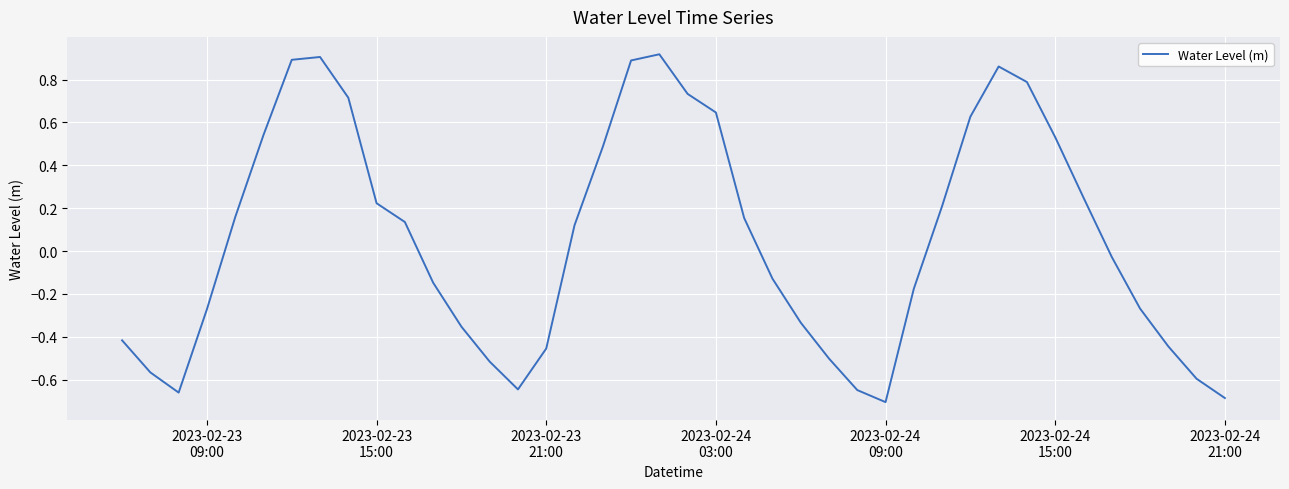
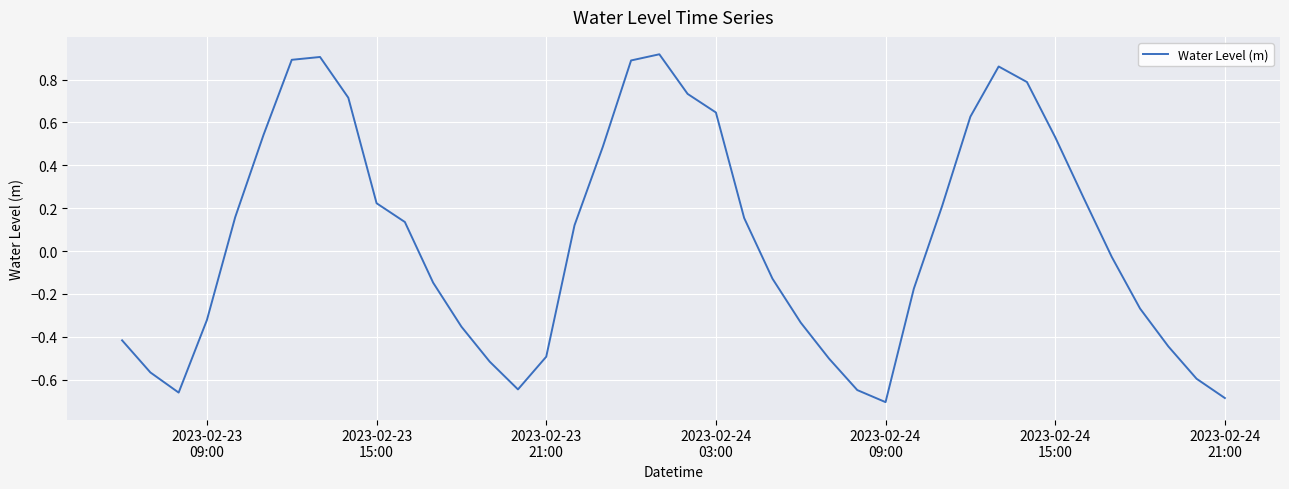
  {
-   "2023-02-23 09:00": -0.27,
+   "2023-02-23 09:00": -0.32,
    "2023-02-23 15:00": 0.22,
-   "2023-02-23 21:00": -0.46,
+   "2023-02-23 21:00": -0.49,
    "2023-02-24 03:00": 0.65,
    "2023-02-24 09:00": -0.71,
    "2023-02-24 15:00": 0.53,
    "2023-02-24 21:00": -0.69
  }
